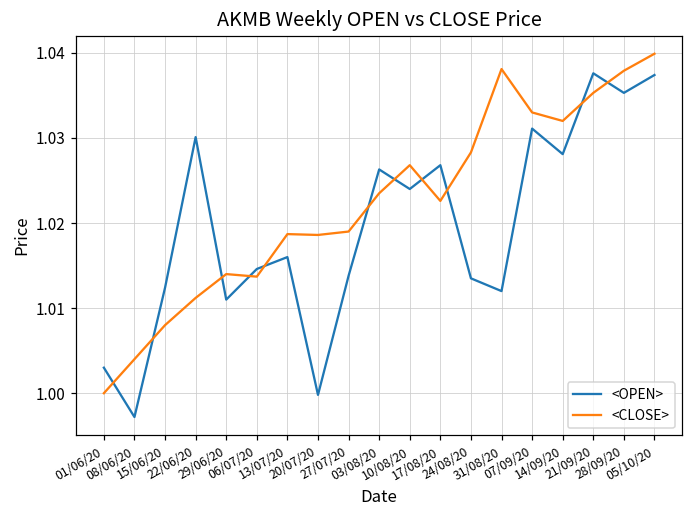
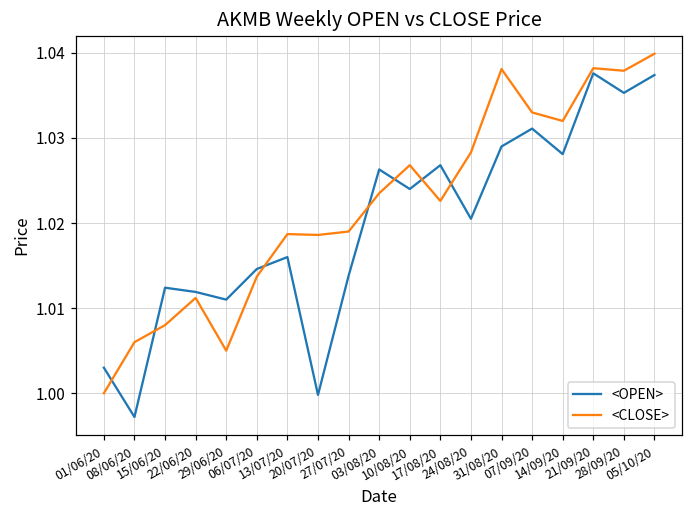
  {
    "<OPEN>": {
      "01/06/20": 1.003,
      "08/06/20": 0.997,
      "15/06/20": 1.012,
-     "22/06/20": 1.030,
+     "22/06/20": 1.012,
      "29/06/20": 1.011,
      "06/07/20": 1.015,
      "13/07/20": 1.016,
      "20/07/20": 1.000,
      "27/07/20": 1.014,
      "03/08/20": 1.026,
      "10/08/20": 1.024,
      "17/08/20": 1.027,
-     "24/08/20": 1.014,
-     "31/08/20": 1.012,
+     "24/08/20": 1.021,
+     "31/08/20": 1.029,
      "07/09/20": 1.031,
      "14/09/20": 1.028,
      "21/09/20": 1.038,
      "28/09/20": 1.035,
      "05/10/20": 1.037
    },
    "<CLOSE>": {
      "01/06/20": 1.000,
-     "08/06/20": 1.004,
+     "08/06/20": 1.006,
      "15/06/20": 1.008,
      "22/06/20": 1.011,
-     "29/06/20": 1.014,
+     "29/06/20": 1.005,
      "06/07/20": 1.014,
      "13/07/20": 1.019,
      "20/07/20": 1.019,
      "27/07/20": 1.019,
      "03/08/20": 1.024,
      "10/08/20": 1.027,
      "17/08/20": 1.023,
      "24/08/20": 1.028,
      "31/08/20": 1.038,
      "07/09/20": 1.033,
      "14/09/20": 1.032,
-     "21/09/20": 1.035,
+     "21/09/20": 1.038,
      "28/09/20": 1.038,
      "05/10/20": 1.040
    }
  }
